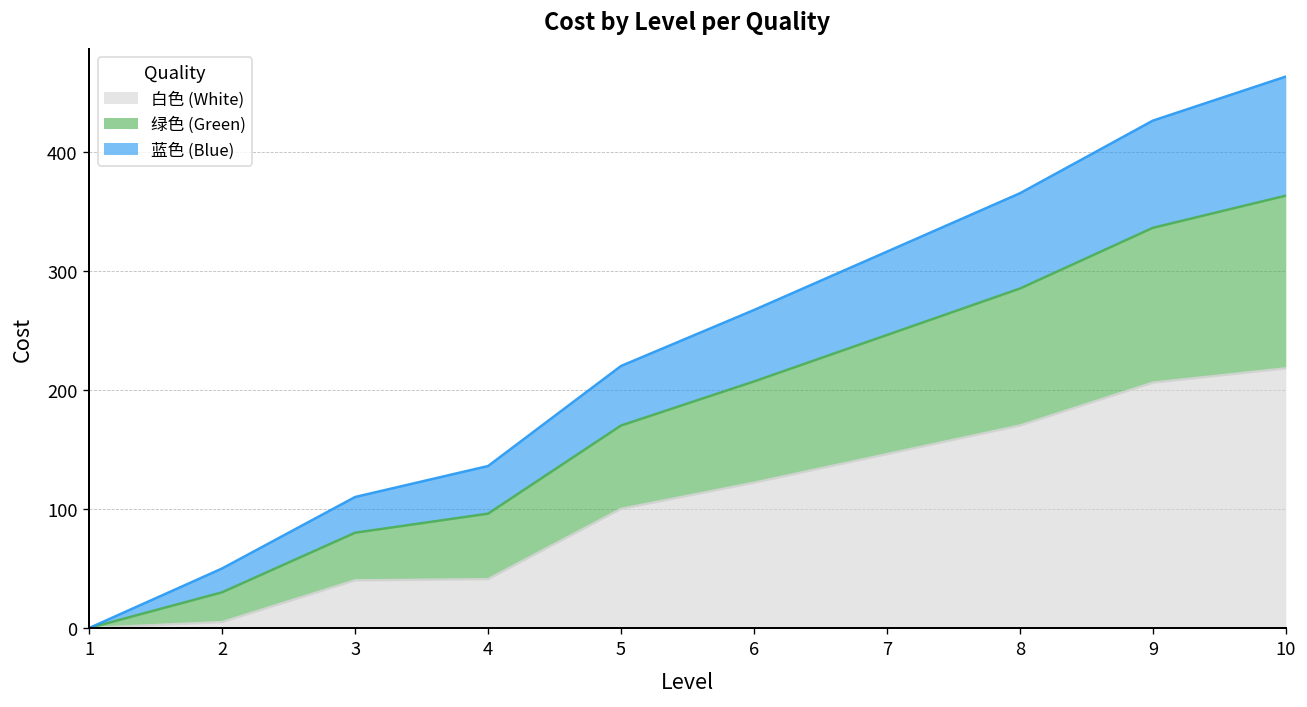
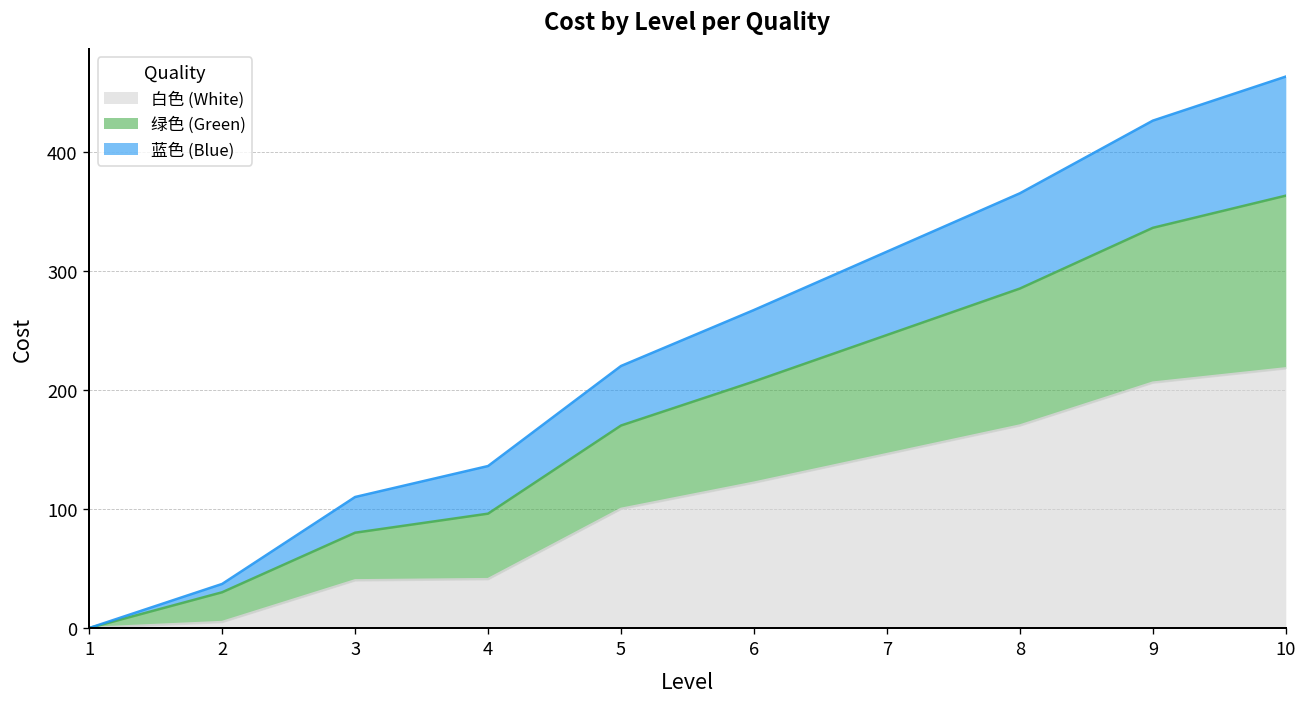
  {
    "白色 (White)": {
      "2": 10,
      "3": 40,
      "4": 40,
      "5": 100,
      "6": 120,
      "7": 150,
      "8": 170,
      "9": 210,
      "10": 220
    },
    "绿色 (Green)": {
      "2": 30,
      "3": 40,
      "4": 60,
      "5": 70,
      "6": 90,
      "7": 100,
      "8": 120,
      "9": 130,
      "10": 150
    },
    "蓝色 (Blue)": {
-     "2": 20,
+     "2": 10,
      "3": 30,
      "4": 40,
      "5": 50,
      "6": 60,
      "7": 70,
      "8": 80,
      "9": 90,
      "10": 100
    }
  }
